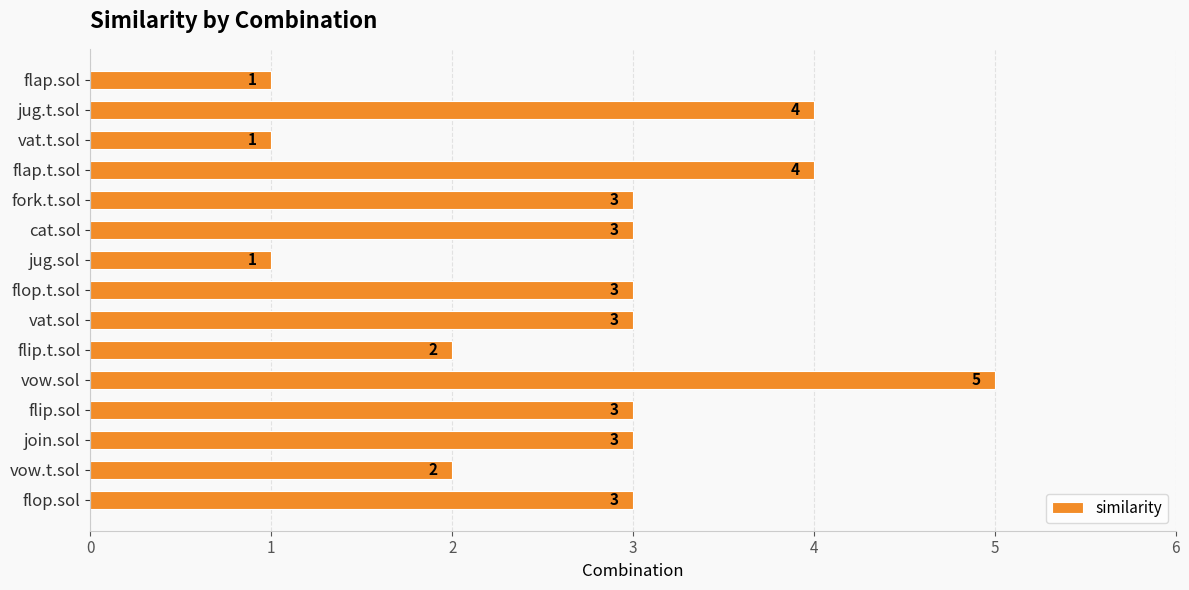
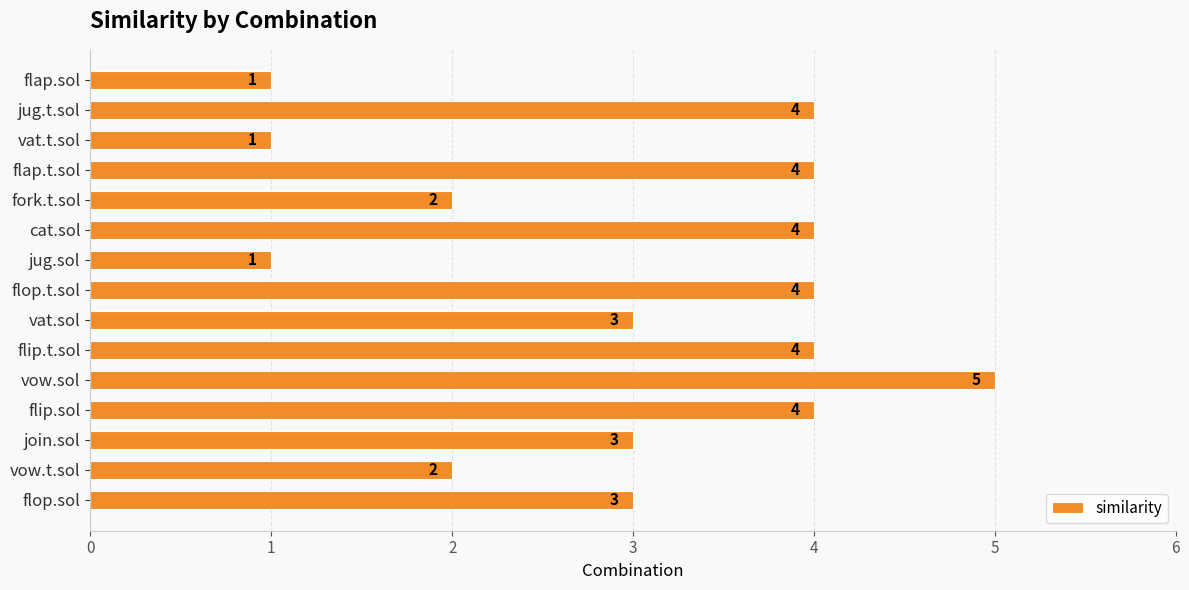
  {
    "flap.sol": 1,
    "jug.t.sol": 4,
    "vat.t.sol": 1,
    "flap.t.sol": 4,
-   "fork.t.sol": 3,
-   "cat.sol": 3,
+   "fork.t.sol": 2,
+   "cat.sol": 4,
    "jug.sol": 1,
-   "flop.t.sol": 3,
+   "flop.t.sol": 4,
    "vat.sol": 3,
-   "flip.t.sol": 2,
+   "flip.t.sol": 4,
    "vow.sol": 5,
-   "flip.sol": 3,
+   "flip.sol": 4,
    "join.sol": 3,
    "vow.t.sol": 2,
    "flop.sol": 3
  }
